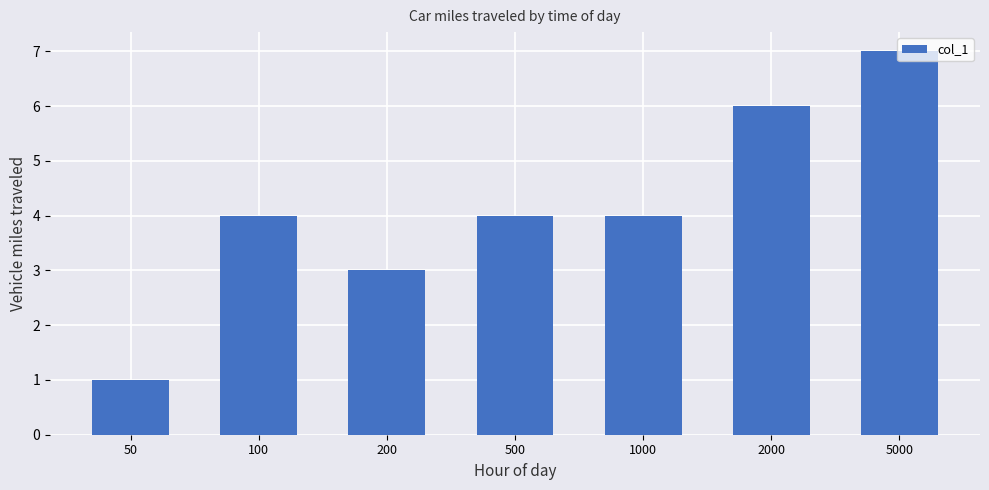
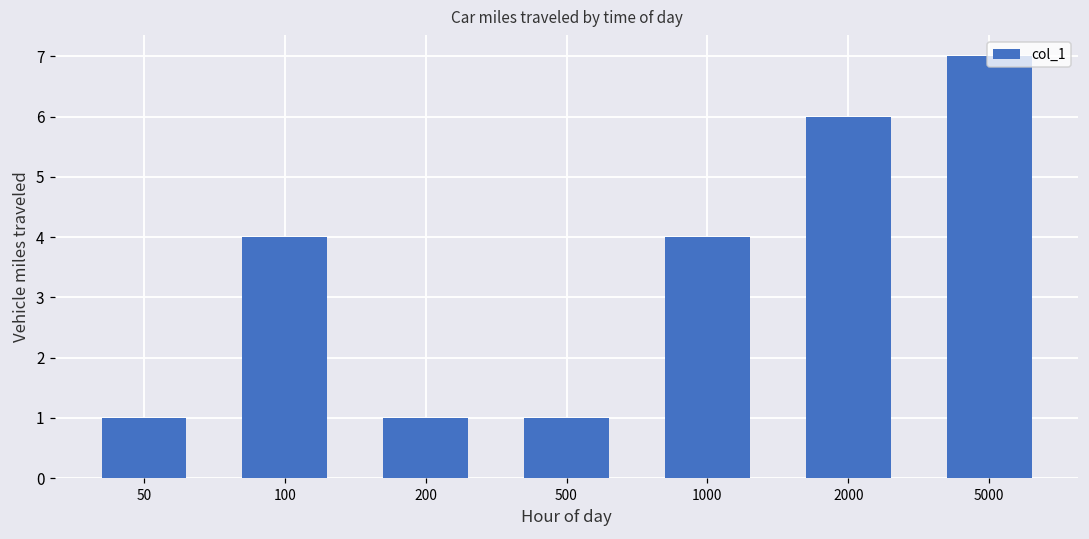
  {
    "50": 1,
    "100": 4,
-   "200": 3,
-   "500": 4,
+   "200": 1,
+   "500": 1,
    "1000": 4,
    "2000": 6
  }
